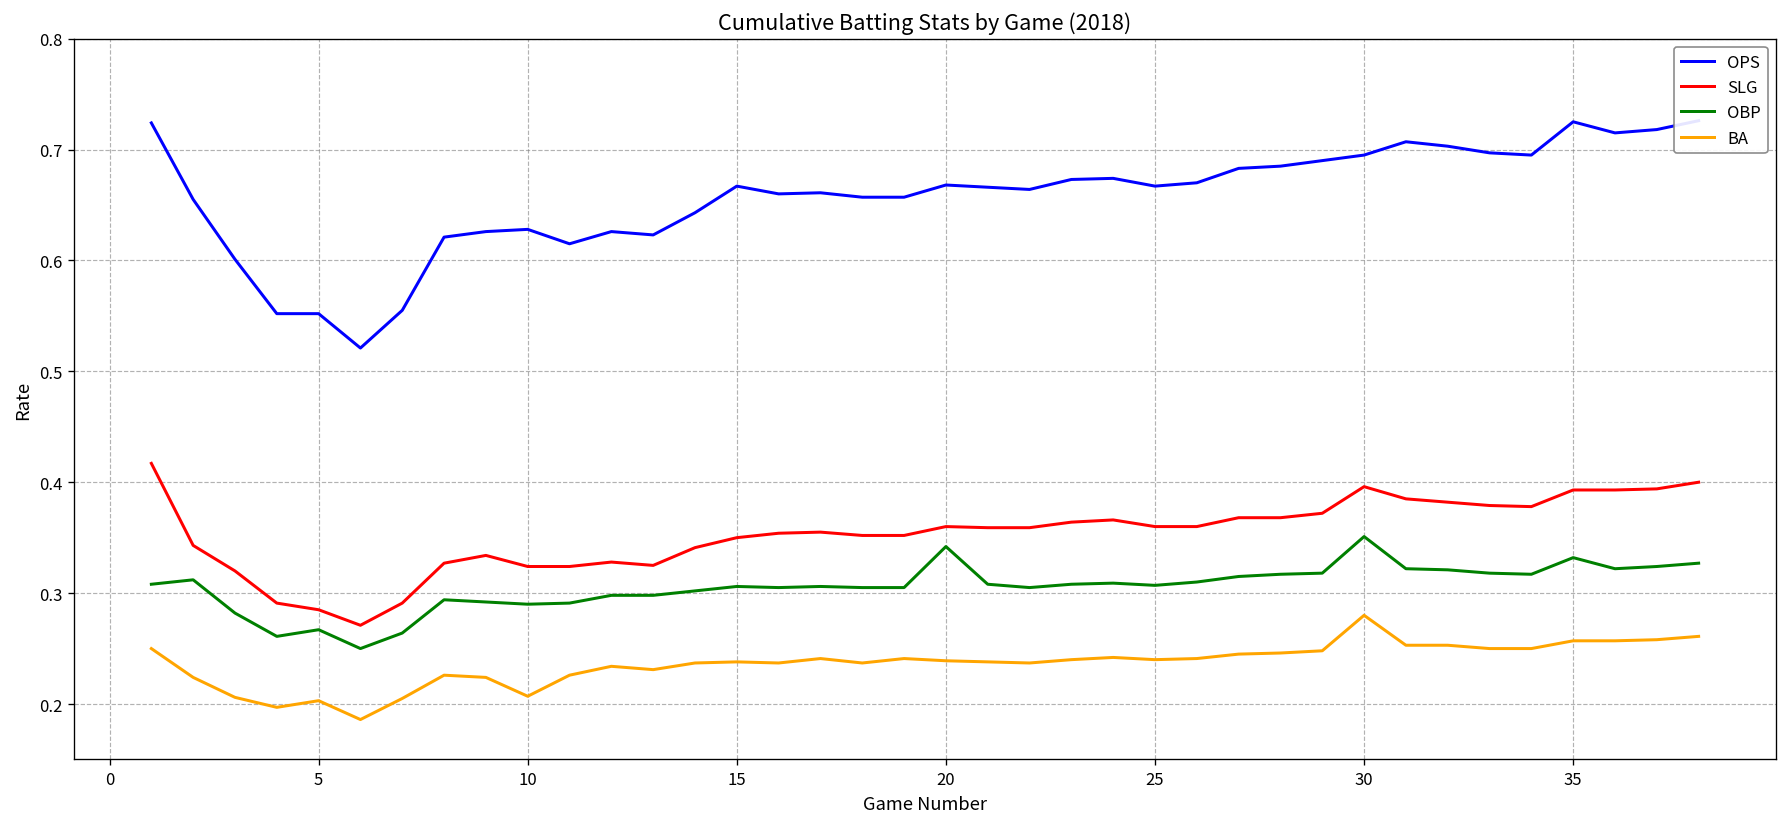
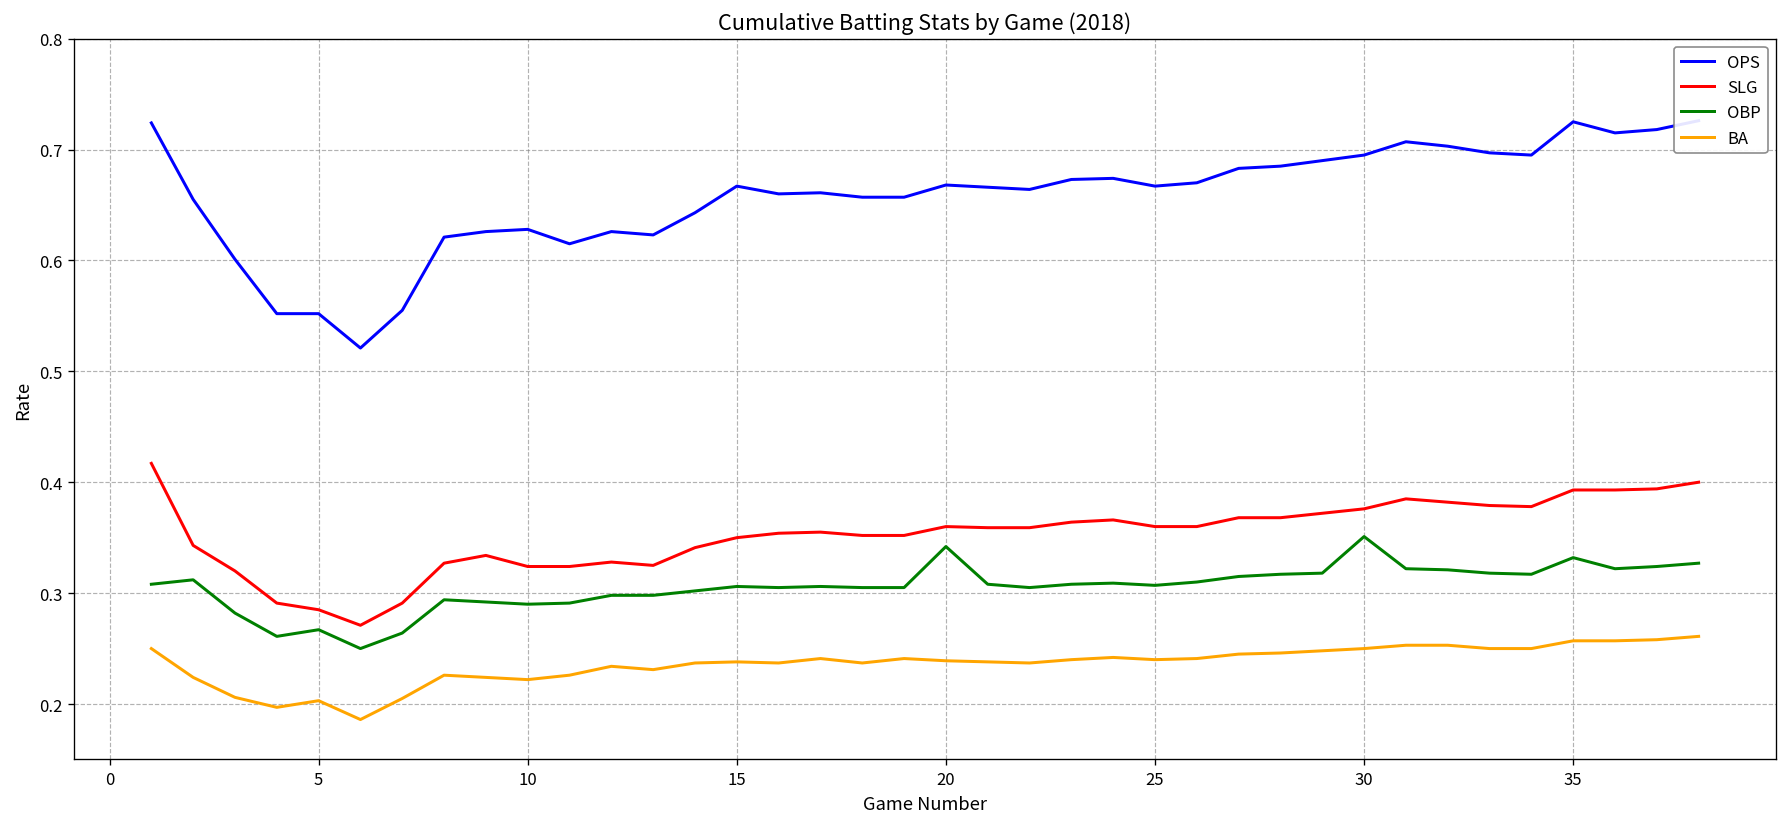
  {
    "OPS": {
      "5": 0.55,
      "10": 0.63,
      "15": 0.67,
      "20": 0.67,
      "25": 0.67,
      "30": 0.70,
      "35": 0.73
    },
    "SLG": {
      "5": 0.29,
      "10": 0.32,
      "15": 0.35,
      "20": 0.36,
      "25": 0.36,
-     "30": 0.40,
+     "30": 0.38,
      "35": 0.39
    },
    "OBP": {
      "5": 0.27,
      "10": 0.29,
      "15": 0.31,
      "20": 0.34,
      "25": 0.31,
      "30": 0.35,
      "35": 0.33
    },
    "BA": {
      "5": 0.20,
-     "10": 0.21,
+     "10": 0.22,
      "15": 0.24,
      "20": 0.24,
      "25": 0.24,
-     "30": 0.28,
+     "30": 0.25,
      "35": 0.26
    }
  }
